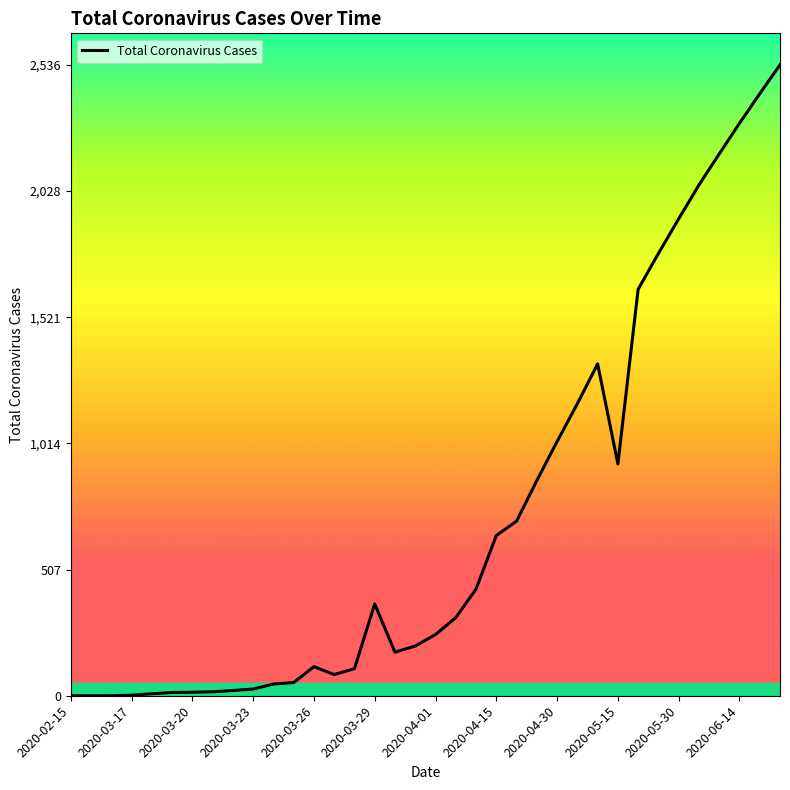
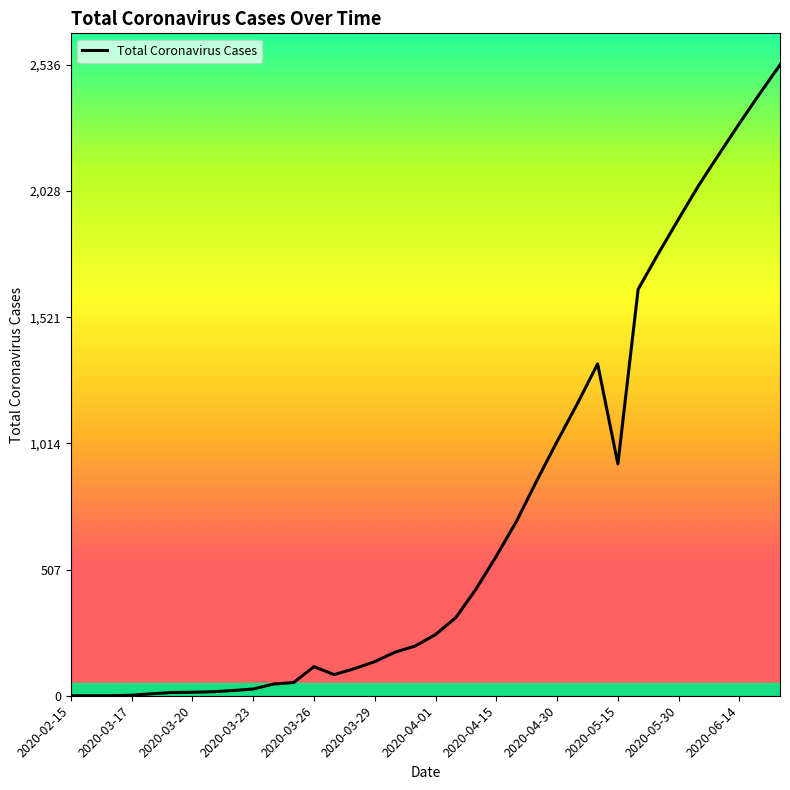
  {
    "2020-03-26": "120",
-   "2020-03-29": "370",
+   "2020-03-29": "140",
    "2020-04-01": "250",
-   "2020-04-15": "640",
+   "2020-04-15": "560",
    "2020-04-30": "1,020",
    "2020-05-15": "930",
    "2020-05-30": "1,920",
    "2020-06-14": "2,300"
  }
